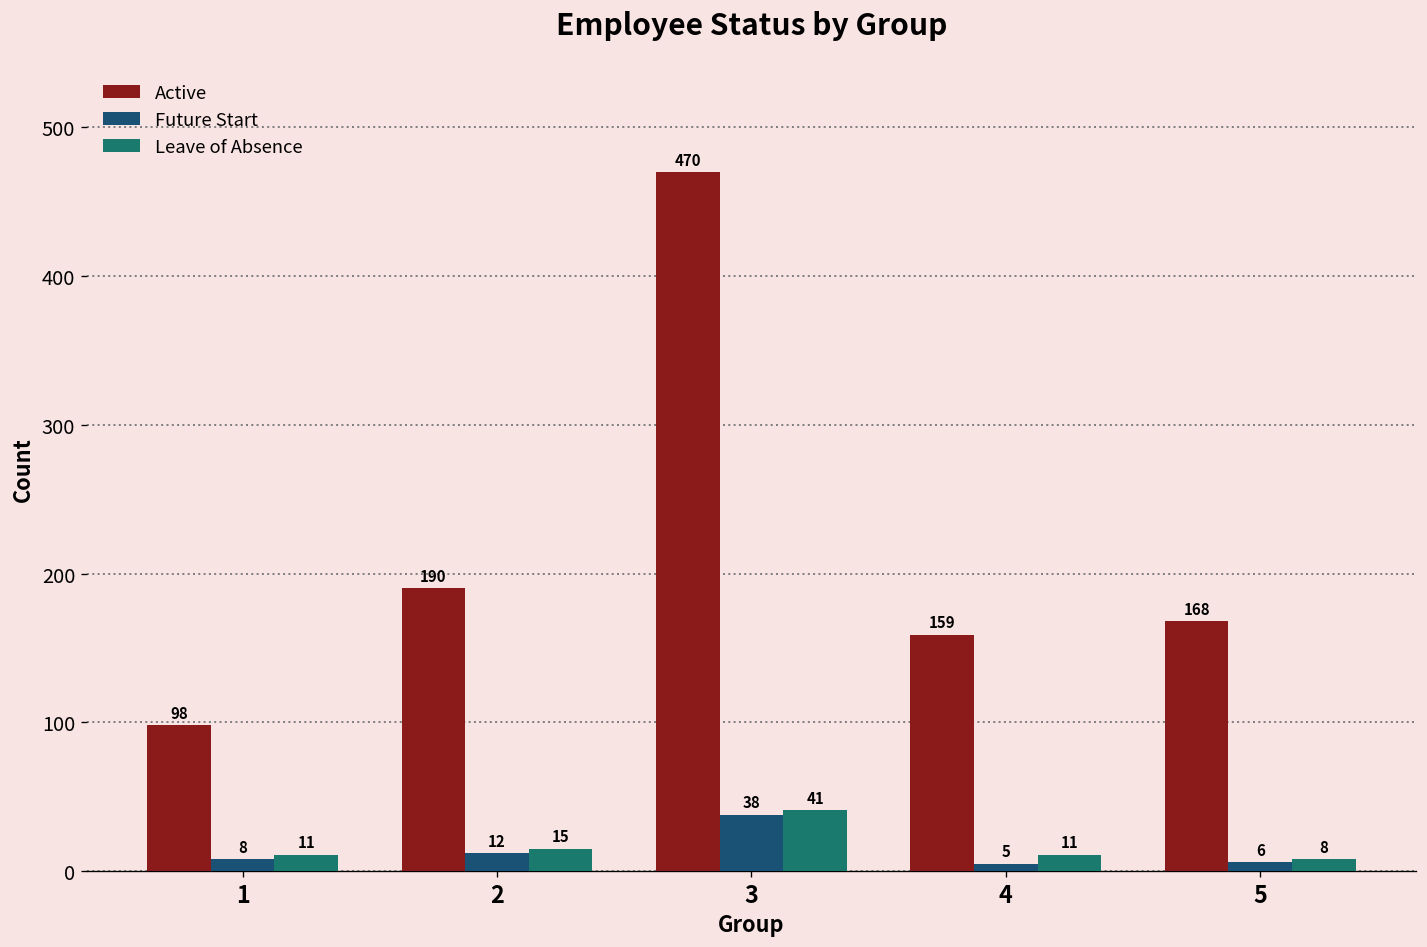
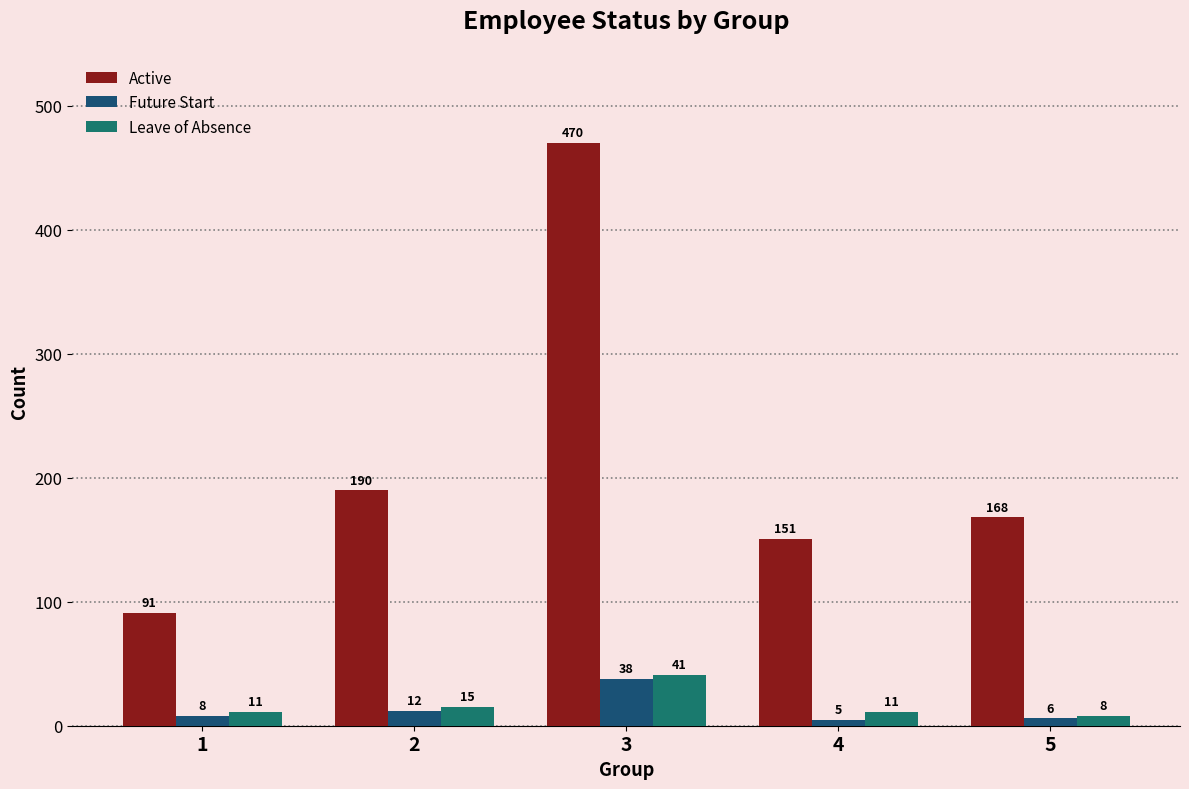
  {
    "Active": {
-     "1": 98,
+     "1": 91,
      "2": 190,
      "3": 470,
-     "4": 159,
+     "4": 151,
      "5": 168
    }
  }
